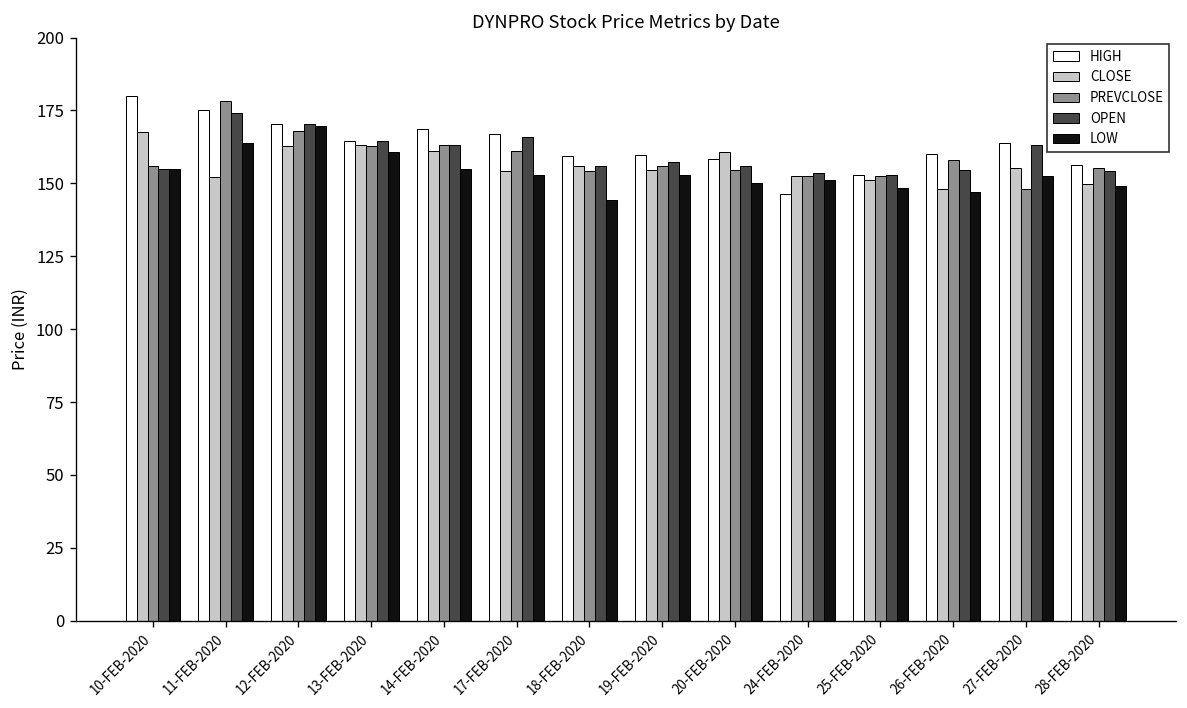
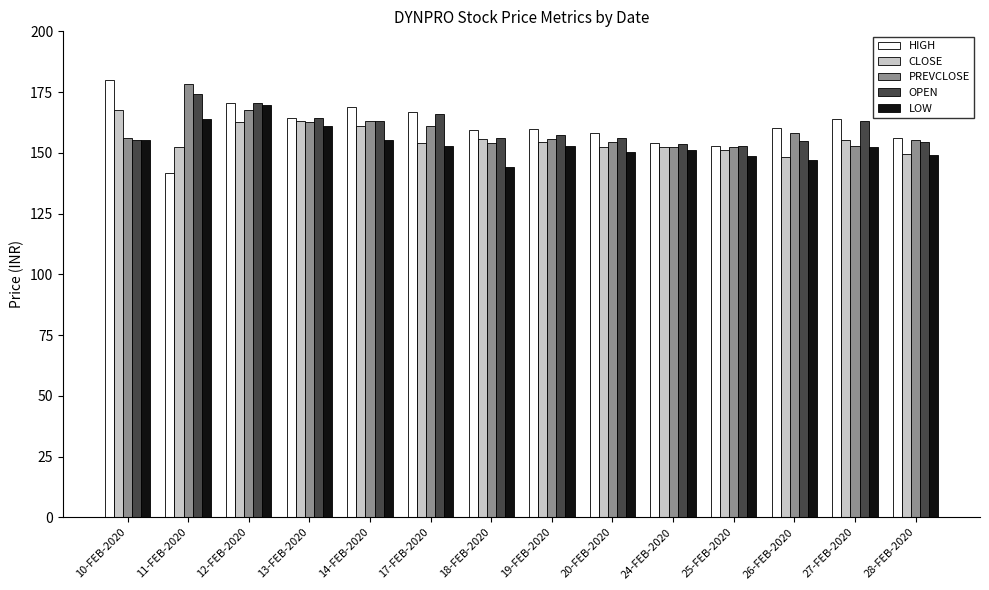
  {
    "HIGH": {
      "10-FEB-2020": 180,
-     "11-FEB-2020": 175,
+     "11-FEB-2020": 142,
      "12-FEB-2020": 171,
      "13-FEB-2020": 164,
      "14-FEB-2020": 169,
      "17-FEB-2020": 167,
      "18-FEB-2020": 159,
      "19-FEB-2020": 160,
      "20-FEB-2020": 158,
-     "24-FEB-2020": 146,
+     "24-FEB-2020": 154,
      "25-FEB-2020": 153,
      "26-FEB-2020": 160,
      "27-FEB-2020": 164,
      "28-FEB-2020": 156
    },
    "CLOSE": {
      "10-FEB-2020": 168,
      "11-FEB-2020": 152,
      "12-FEB-2020": 163,
      "13-FEB-2020": 163,
      "14-FEB-2020": 161,
      "17-FEB-2020": 154,
      "18-FEB-2020": 156,
      "19-FEB-2020": 155,
-     "20-FEB-2020": 161,
+     "20-FEB-2020": 153,
      "24-FEB-2020": 153,
      "25-FEB-2020": 151,
      "26-FEB-2020": 148,
      "27-FEB-2020": 155,
      "28-FEB-2020": 150
    },
    "PREVCLOSE": {
      "10-FEB-2020": 156,
      "11-FEB-2020": 178,
      "12-FEB-2020": 168,
      "13-FEB-2020": 163,
      "14-FEB-2020": 163,
      "17-FEB-2020": 161,
      "18-FEB-2020": 154,
      "19-FEB-2020": 156,
      "20-FEB-2020": 155,
      "24-FEB-2020": 153,
      "25-FEB-2020": 153,
      "26-FEB-2020": 158,
-     "27-FEB-2020": 148,
+     "27-FEB-2020": 153,
      "28-FEB-2020": 155
    },
    "OPEN": {
      "10-FEB-2020": 155,
      "11-FEB-2020": 174,
      "12-FEB-2020": 171,
      "13-FEB-2020": 164,
      "14-FEB-2020": 163,
      "17-FEB-2020": 166,
      "18-FEB-2020": 156,
      "19-FEB-2020": 157,
      "20-FEB-2020": 156,
      "24-FEB-2020": 154,
      "25-FEB-2020": 153,
      "26-FEB-2020": 155,
      "27-FEB-2020": 163,
      "28-FEB-2020": 154
    },
    "LOW": {
      "10-FEB-2020": 155,
      "11-FEB-2020": 164,
      "12-FEB-2020": 170,
      "13-FEB-2020": 161,
      "14-FEB-2020": 155,
      "17-FEB-2020": 153,
      "18-FEB-2020": 144,
      "19-FEB-2020": 153,
      "20-FEB-2020": 150,
      "24-FEB-2020": 151,
      "25-FEB-2020": 149,
      "26-FEB-2020": 147,
      "27-FEB-2020": 153,
      "28-FEB-2020": 149
    }
  }
